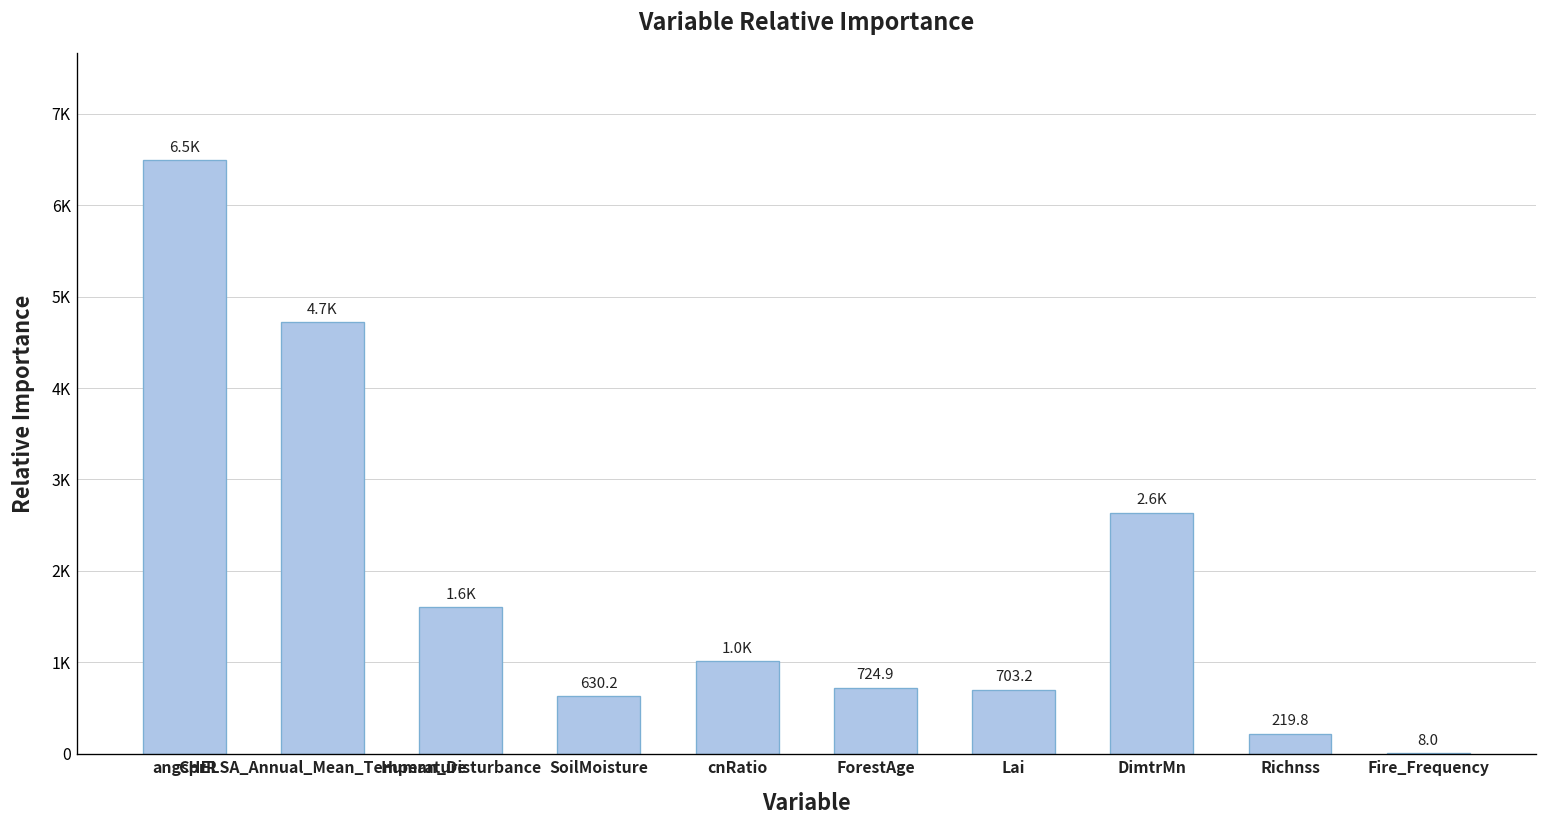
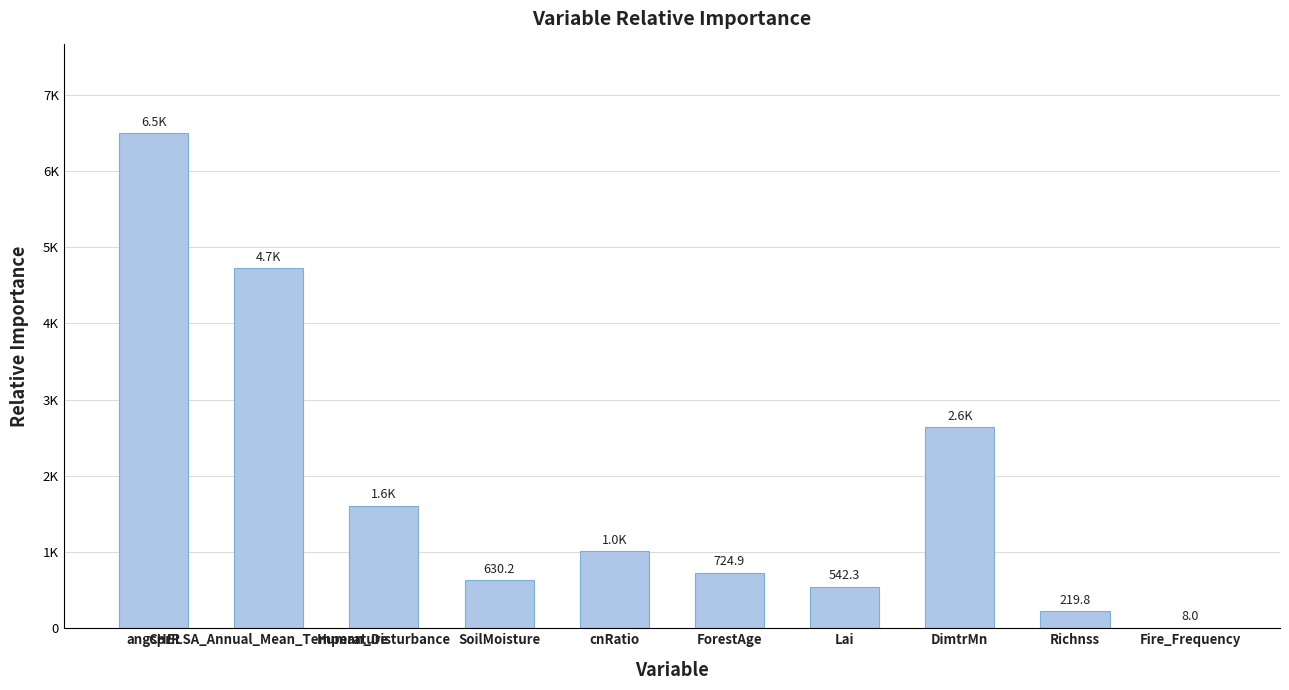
  {
    "SoilMoisture": "630.2",
    "cnRatio": "1.0K",
    "ForestAge": "724.9",
-   "Lai": "703.2",
+   "Lai": "542.3",
    "DimtrMn": "2.6K",
    "Richnss": "219.8",
    "Fire_Frequency": "8.0"
  }
